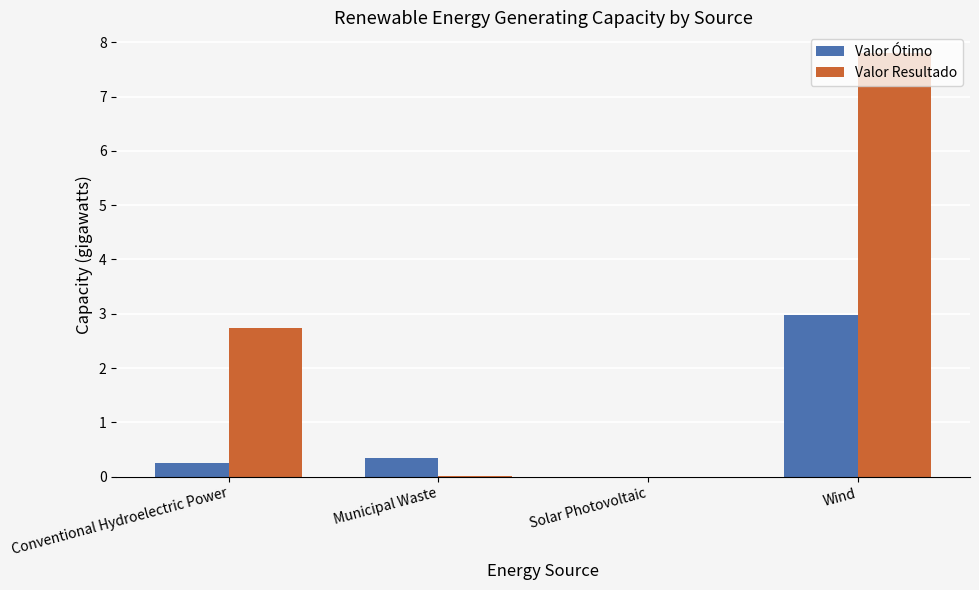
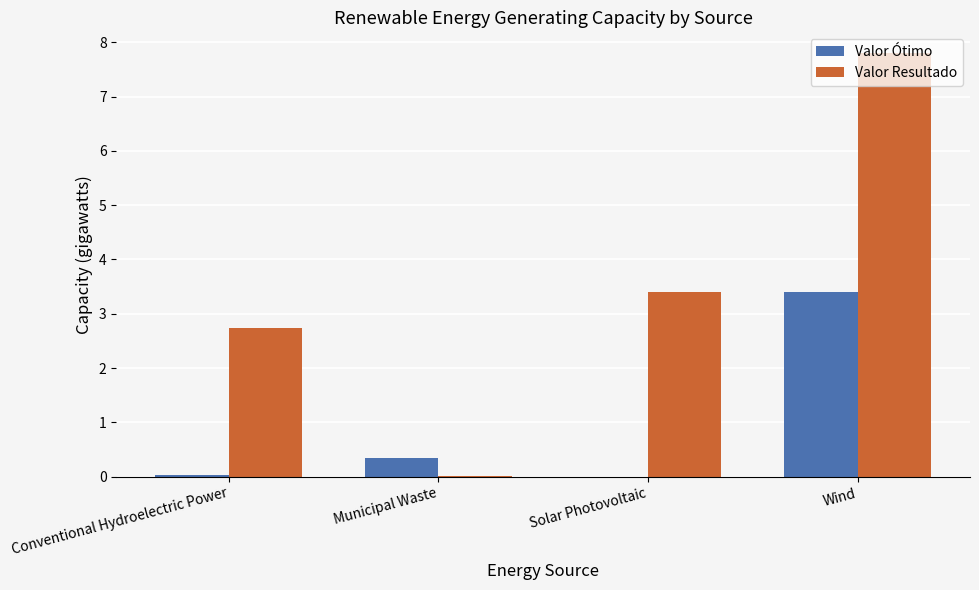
  {
    "Valor Ótimo": {
-     "Conventional Hydroelectric Power": 0.2,
+     "Conventional Hydroelectric Power": 0.0,
      "Municipal Waste": 0.3,
-     "Wind": 3.0
+     "Wind": 3.4
    },
    "Valor Resultado": {
      "Conventional Hydroelectric Power": 2.7,
-     "Solar Photovoltaic": 0.0
+     "Solar Photovoltaic": 3.4
    }
  }
